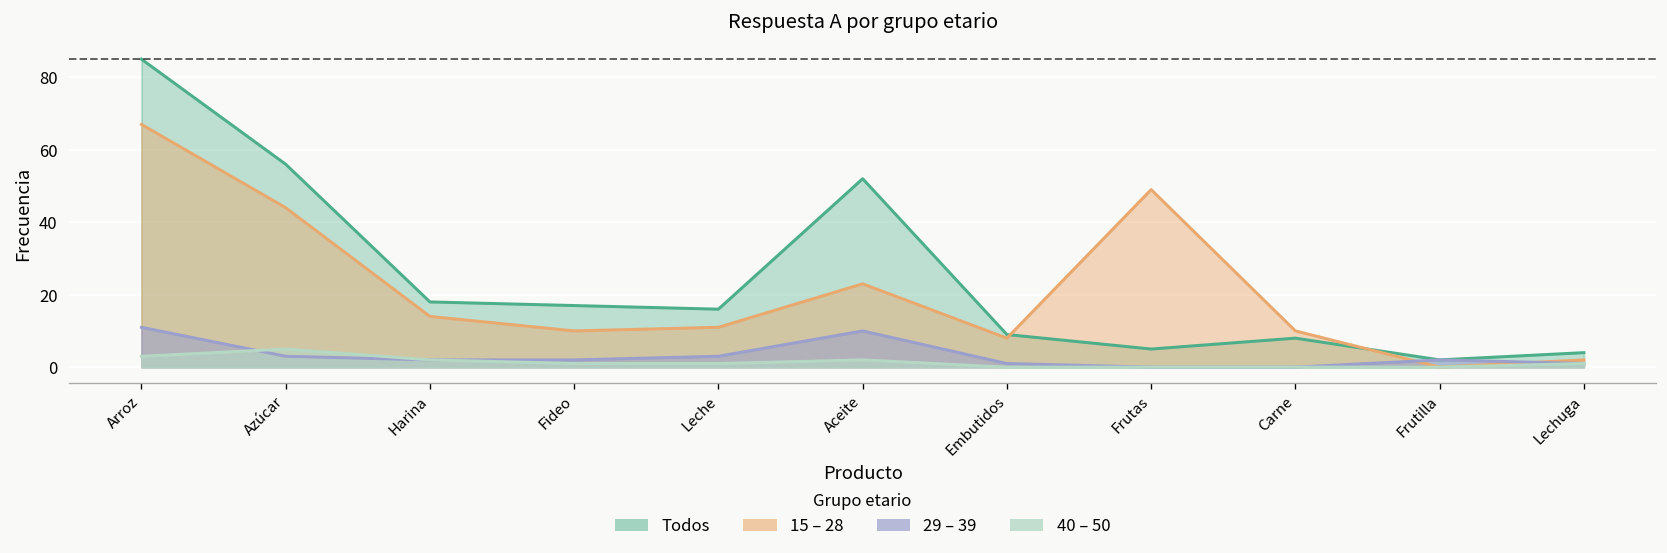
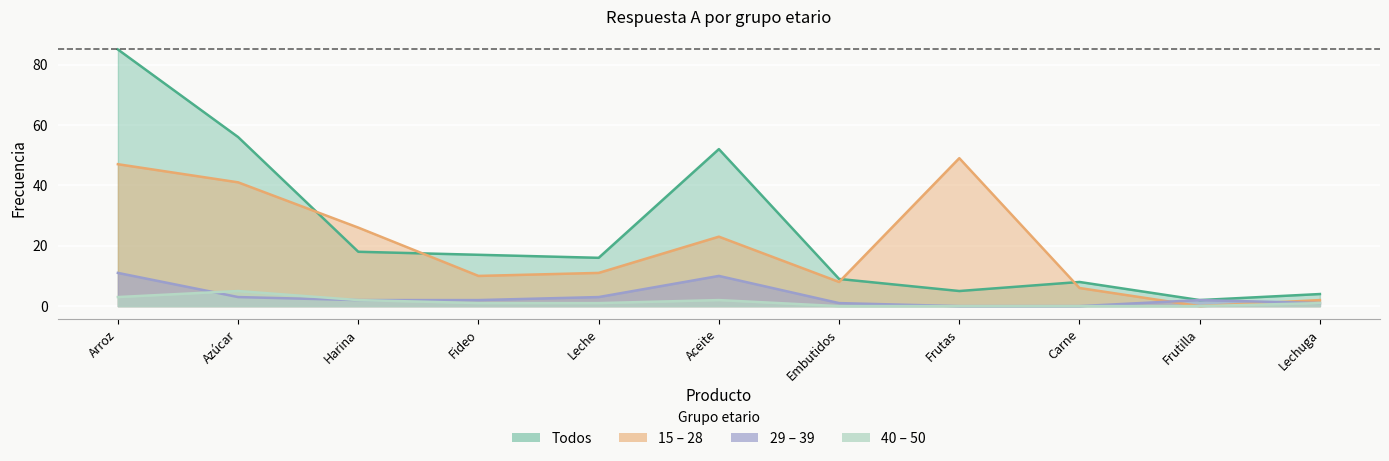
  {
    "15 – 28": {
-     "Arroz": 67,
-     "Azúcar": 44,
-     "Harina": 14,
+     "Arroz": 47,
+     "Azúcar": 41,
+     "Harina": 26,
      "Fideo": 10,
      "Leche": 11,
      "Aceite": 23,
      "Embutidos": 8,
      "Frutas": 49,
-     "Carne": 10,
+     "Carne": 6,
      "Lechuga": 2
    }
  }
